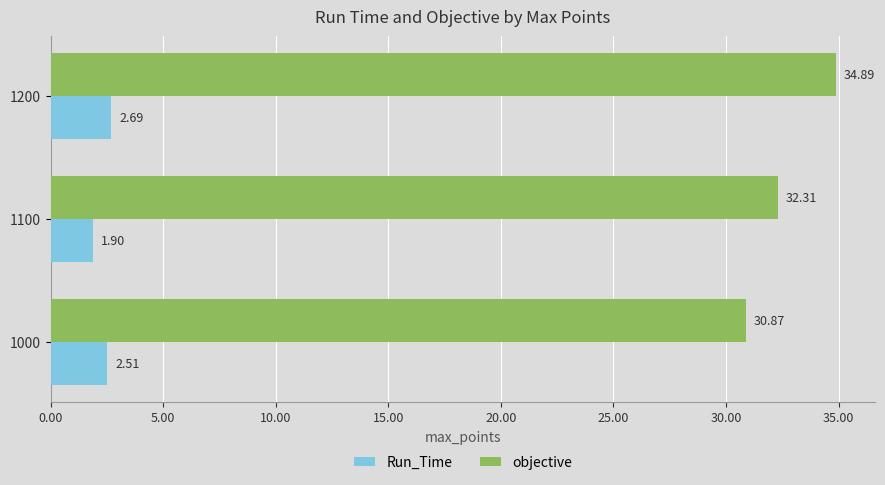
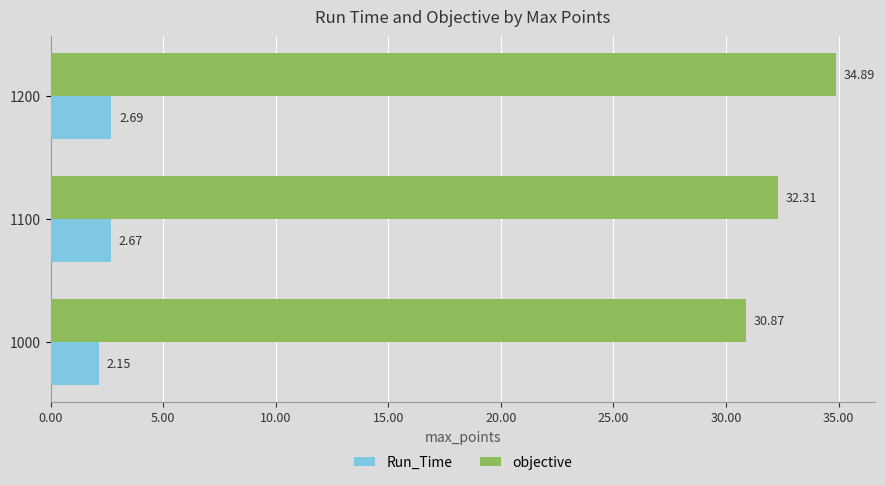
  {
    "Run_Time": {
      "1200": 2.69,
-     "1100": 1.90,
-     "1000": 2.51
+     "1100": 2.67,
+     "1000": 2.15
    },
    "objective": {
      "1200": 34.89,
      "1100": 32.31,
      "1000": 30.87
    }
  }
